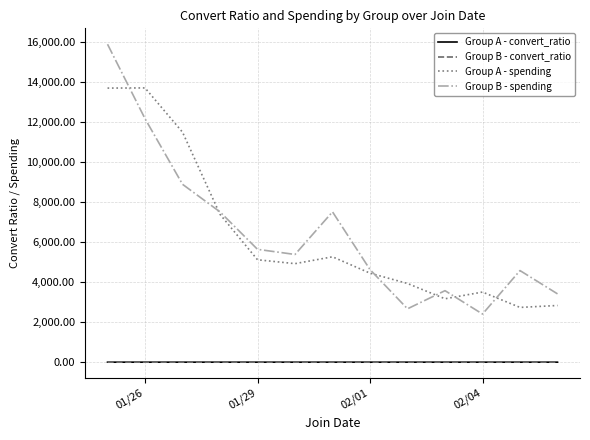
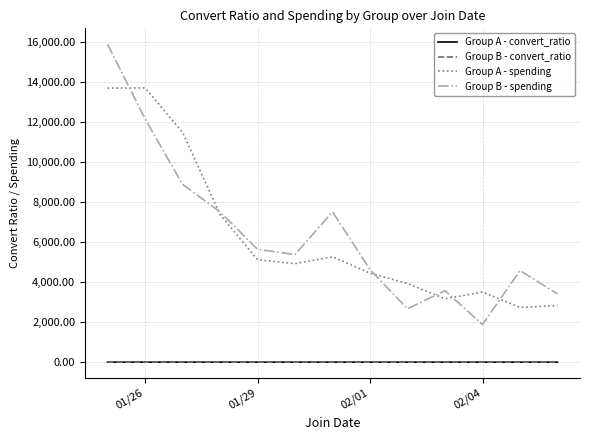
  {
    "Group B - spending": {
      "01/26": "12,200",
      "01/29": "5,600",
      "02/01": "4,600",
-     "02/04": "2,400"
+     "02/04": "1,900"
    }
  }
